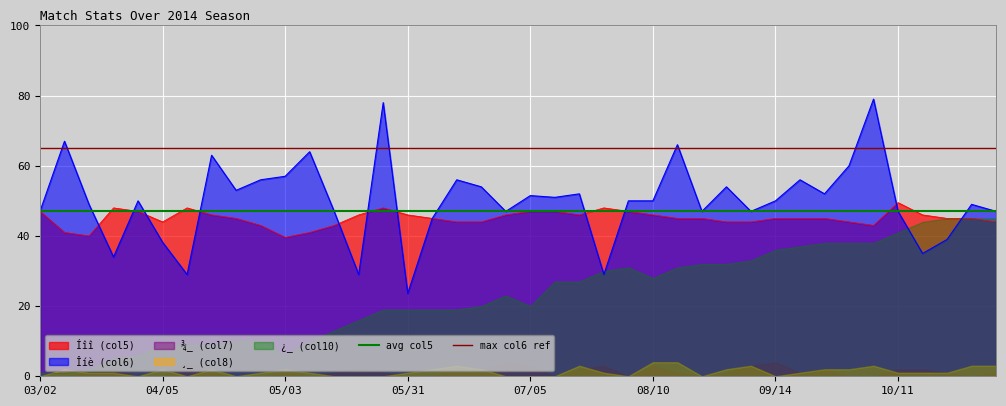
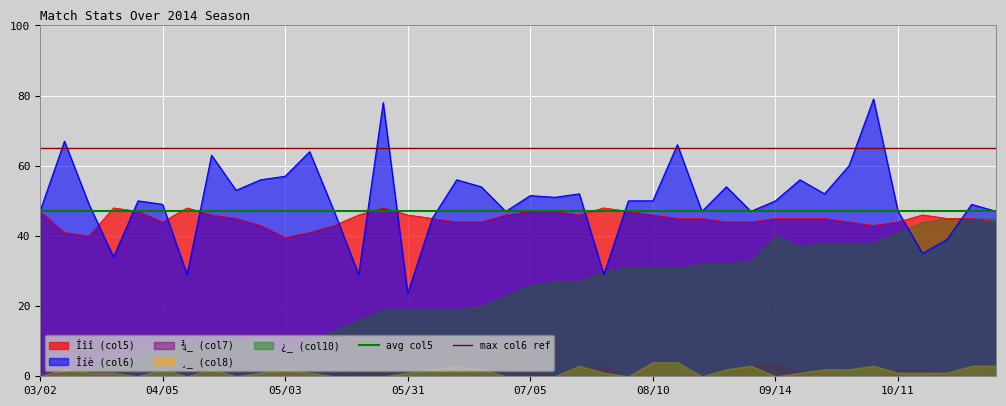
  {
    "Íîî (col5)": {
      "04/05": 44,
      "05/03": 40,
      "05/31": 46,
      "07/05": 47,
      "08/10": 46,
      "09/14": 45,
-     "10/11": 50
+     "10/11": 44
    },
    "Îíè (col6)": {
-     "04/05": 38,
+     "04/05": 49,
      "05/03": 57,
      "05/31": 24,
      "07/05": 52,
      "08/10": 50,
      "09/14": 50,
      "10/11": 47
    },
    "¾_ (col7)": {
      "04/05": 0,
      "05/03": 1,
      "05/31": 0,
      "08/10": 3,
      "09/14": 4,
      "10/11": 2
    },
    "¸_ (col8)": {
      "05/31": 1,
      "07/05": 0,
      "08/10": 4,
      "09/14": 0,
      "10/11": 1
    },
    "¿_ (col10)": {
      "03/02": 1,
      "05/31": 19,
-     "07/05": 20,
-     "08/10": 28,
-     "09/14": 36,
+     "07/05": 26,
+     "08/10": 31,
+     "09/14": 40,
      "10/11": 41
    }
  }
